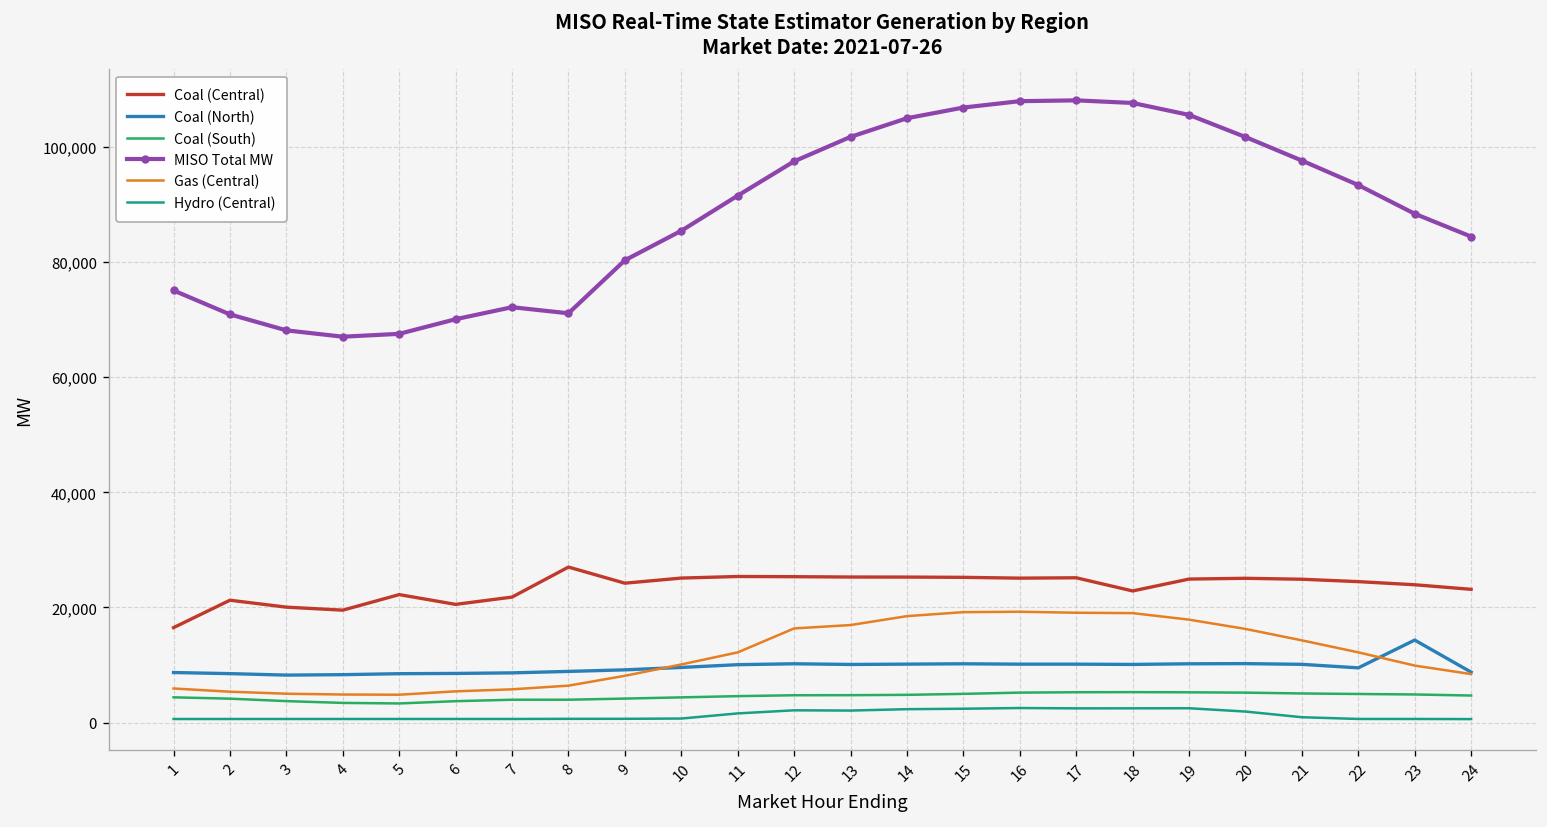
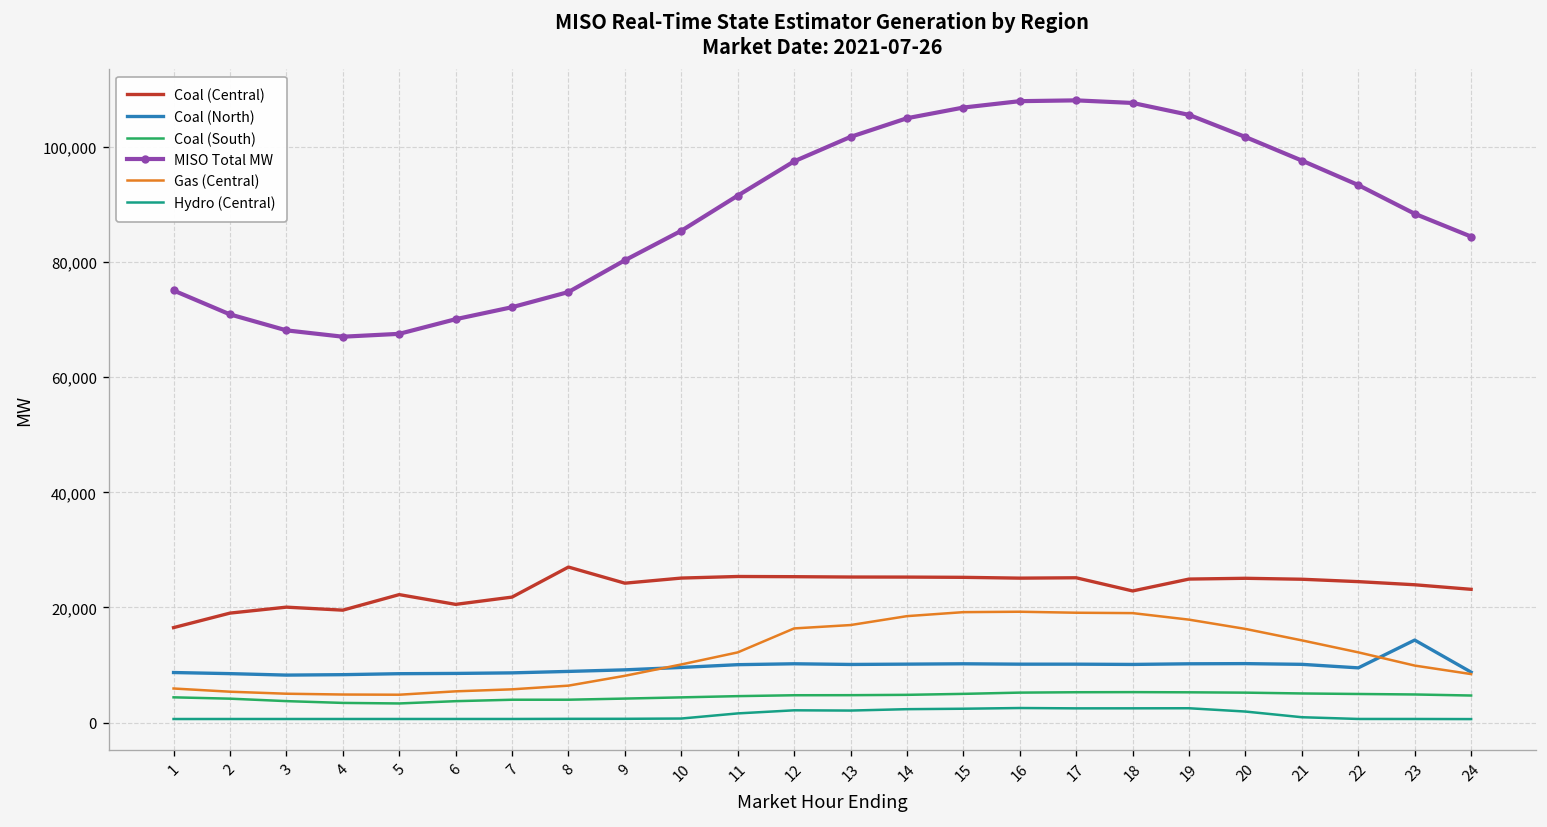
  {
    "Coal (Central)": {
      "1": "16,000",
-     "2": "21,000",
+     "2": "19,000",
      "3": "20,000",
      "4": "20,000",
      "5": "22,000",
      "6": "21,000",
      "7": "22,000",
      "8": "27,000",
      "9": "24,000",
      "10": "25,000",
      "11": "25,000",
      "12": "25,000",
      "13": "25,000",
      "14": "25,000",
      "15": "25,000",
      "16": "25,000",
      "17": "25,000",
      "18": "23,000",
      "19": "25,000",
      "20": "25,000",
      "21": "25,000",
      "22": "24,000",
      "23": "24,000",
      "24": "23,000"
    },
    "Coal (North)": {
      "1": "9,000",
      "2": "9,000",
      "3": "8,000",
      "4": "8,000",
      "5": "8,000",
      "6": "9,000",
      "7": "9,000",
      "8": "9,000",
      "9": "9,000",
      "11": "10,000",
      "12": "10,000",
      "13": "10,000",
      "14": "10,000",
      "15": "10,000",
      "16": "10,000",
      "17": "10,000",
      "18": "10,000",
      "19": "10,000",
      "20": "10,000",
      "21": "10,000",
      "22": "10,000",
      "23": "14,000"
    },
    "MISO Total MW": {
      "1": "75,000",
      "2": "71,000",
      "3": "68,000",
      "4": "67,000",
      "5": "68,000",
      "6": "70,000",
      "7": "72,000",
-     "8": "71,000",
+     "8": "75,000",
      "9": "80,000",
      "10": "85,000",
      "11": "92,000",
      "12": "98,000",
      "13": "102,000",
      "14": "105,000",
      "15": "107,000",
      "16": "108,000",
      "17": "108,000",
      "18": "108,000",
      "19": "106,000",
      "20": "102,000",
      "21": "98,000",
      "22": "93,000",
      "23": "88,000",
      "24": "84,000"
    },
    "Gas (Central)": {
      "1": "6,000",
      "2": "5,000",
      "3": "5,000",
      "4": "5,000",
      "5": "5,000",
      "6": "5,000",
      "7": "6,000",
      "8": "6,000",
      "9": "8,000",
      "11": "12,000",
      "12": "16,000",
      "13": "17,000",
      "14": "18,000",
      "15": "19,000",
      "16": "19,000",
      "17": "19,000",
      "18": "19,000",
      "19": "18,000",
      "20": "16,000",
      "21": "14,000",
      "22": "12,000",
      "23": "10,000"
    }
  }
